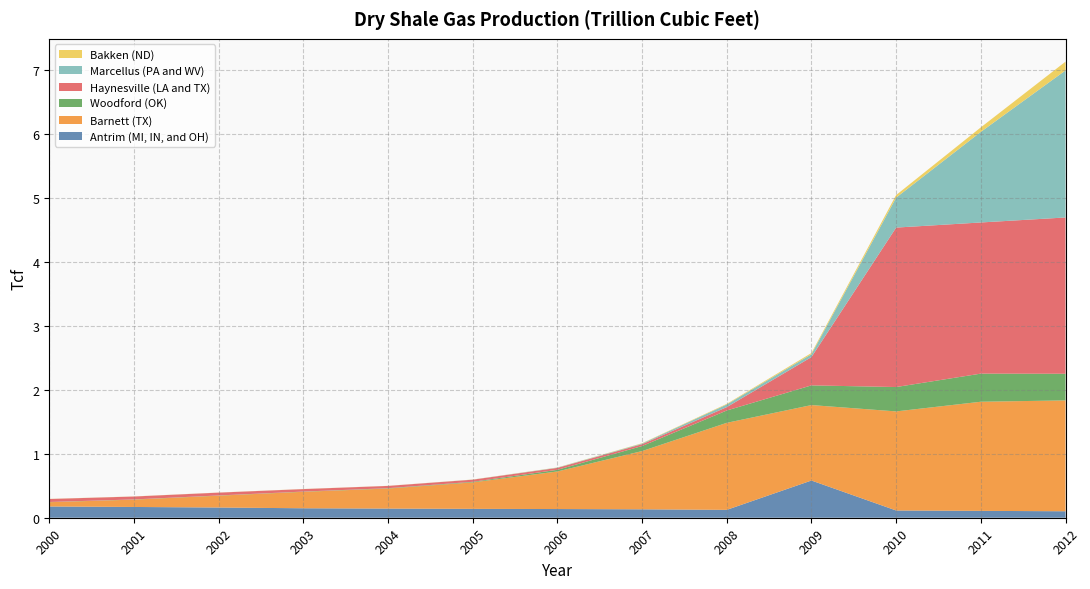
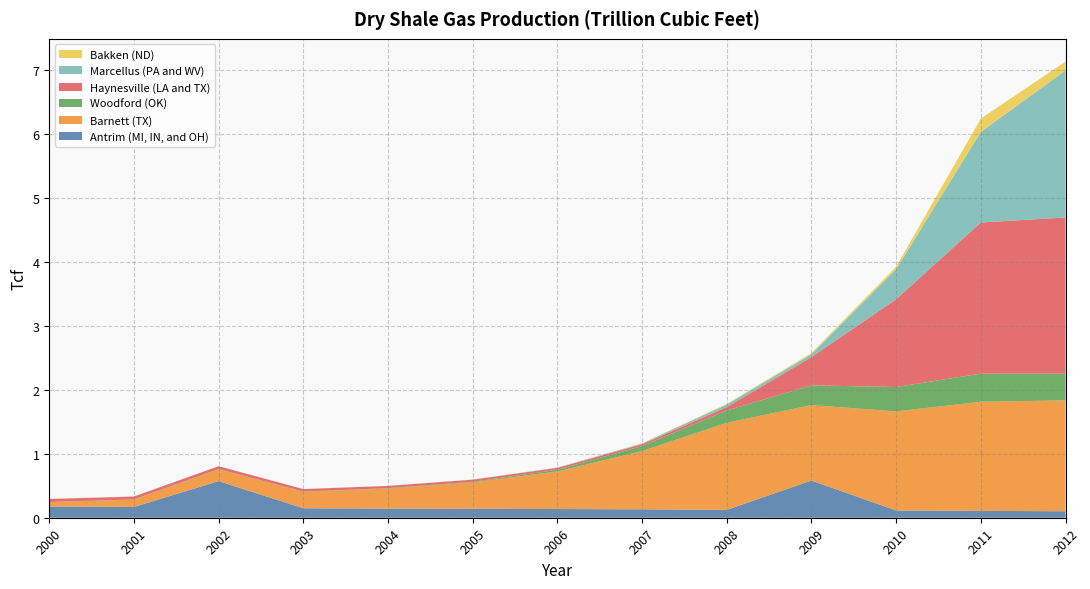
  {
    "Antrim (MI, IN, and OH)": {
      "2000": 0.2,
      "2001": 0.2,
-     "2002": 0.2,
+     "2002": 0.6,
      "2003": 0.1,
      "2004": 0.1,
      "2005": 0.1,
      "2006": 0.1,
      "2007": 0.1,
      "2008": 0.1,
      "2009": 0.6,
      "2010": 0.1,
      "2011": 0.1,
      "2012": 0.1
    },
    "Barnett (TX)": {
      "2007": 0.9,
      "2008": 1.4,
      "2009": 1.2,
      "2010": 1.5,
      "2011": 1.7,
      "2012": 1.7
    },
    "Woodford (OK)": {
      "2008": 0.2,
      "2009": 0.3,
      "2010": 0.4,
      "2011": 0.4,
      "2012": 0.4
    },
    "Haynesville (LA and TX)": {
      "2008": 0.1,
      "2009": 0.4,
-     "2010": 2.5,
+     "2010": 1.4,
      "2011": 2.4,
      "2012": 2.4
    },
    "Marcellus (PA and WV)": {
      "2010": 0.5,
      "2011": 1.4,
      "2012": 2.3
    },
    "Bakken (ND)": {
      "2010": 0.0,
-     "2011": 0.1,
+     "2011": 0.2,
      "2012": 0.1
    }
  }
